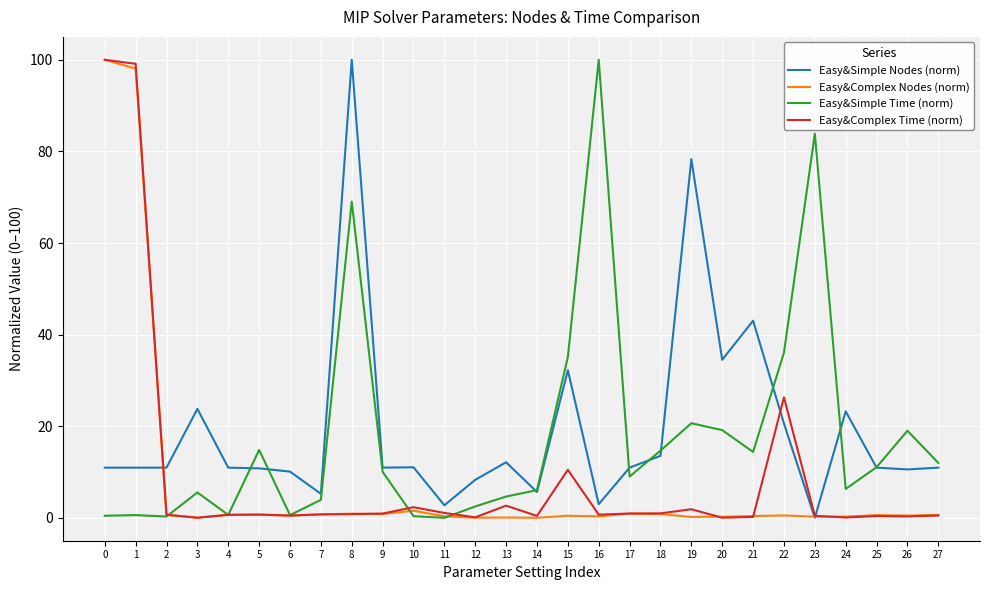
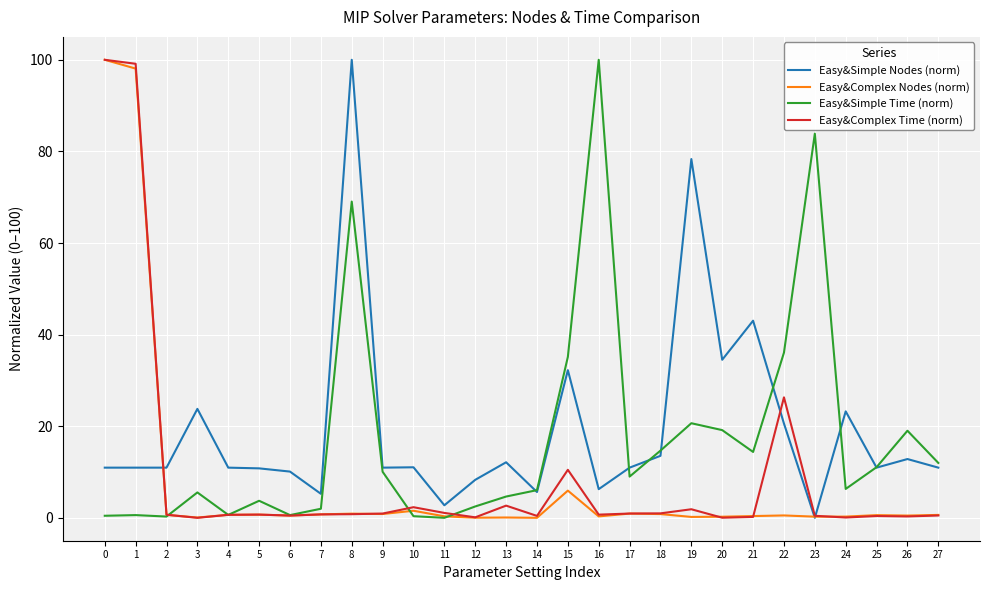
  {
    "Easy&Simple Nodes (norm)": {
      "0": 11,
      "1": 11,
      "2": 11,
      "3": 24,
      "4": 11,
      "5": 11,
      "6": 10,
      "7": 5,
      "8": 100,
      "9": 11,
      "10": 11,
      "11": 3,
      "12": 8,
      "13": 12,
      "15": 32,
-     "16": 3,
+     "16": 6,
      "17": 11,
      "18": 14,
      "19": 78,
      "20": 35,
      "21": 43,
      "22": 21,
      "24": 23,
-     "26": 11,
+     "26": 13,
      "27": 11
    },
    "Easy&Complex Nodes (norm)": {
      "1": 98,
      "10": 2,
      "13": 0,
-     "15": 0,
+     "15": 6,
      "19": 0,
      "22": 1
    },
    "Easy&Simple Time (norm)": {
      "0": 0,
      "1": 1,
      "3": 6,
-     "5": 15,
-     "7": 4,
+     "5": 4,
+     "7": 2,
      "8": 69,
      "9": 10,
      "10": 0,
      "12": 2,
      "13": 5,
      "15": 35,
      "16": 100,
      "17": 9,
      "18": 15,
      "19": 21,
      "20": 19,
      "21": 14,
      "22": 36,
      "23": 84,
      "24": 6,
      "26": 19,
      "27": 12
    },
    "Easy&Complex Time (norm)": {
      "1": 99,
      "10": 2,
      "11": 1,
      "13": 3,
      "15": 10,
      "19": 2,
      "22": 26
    }
  }
